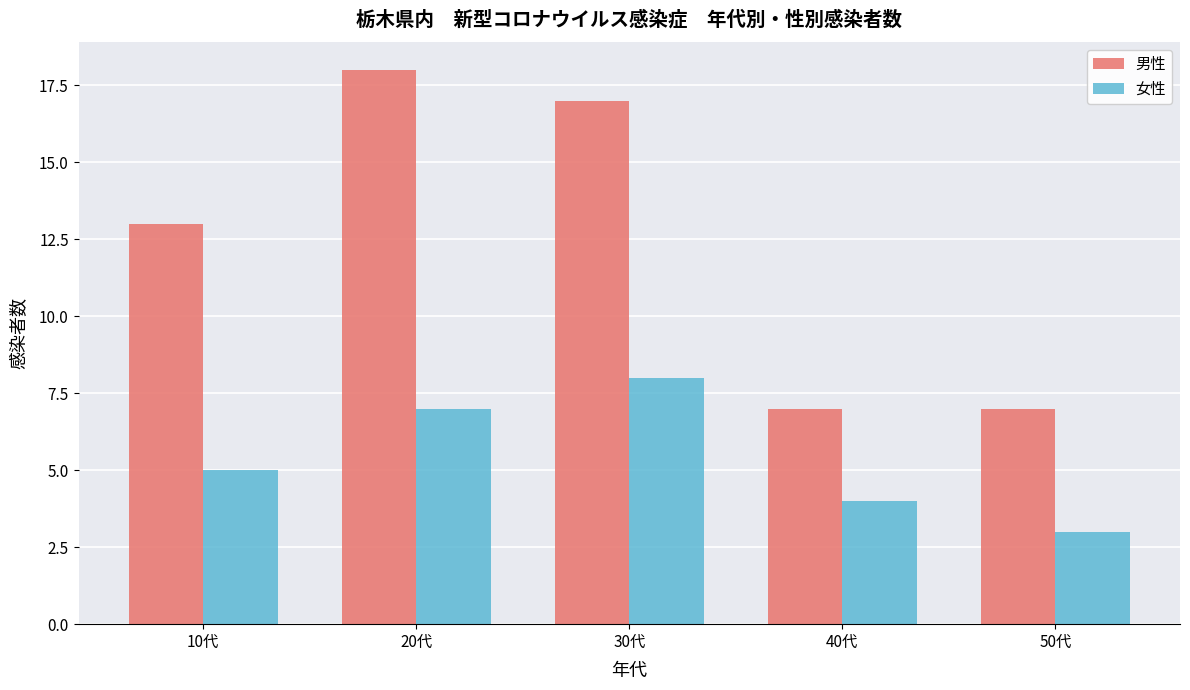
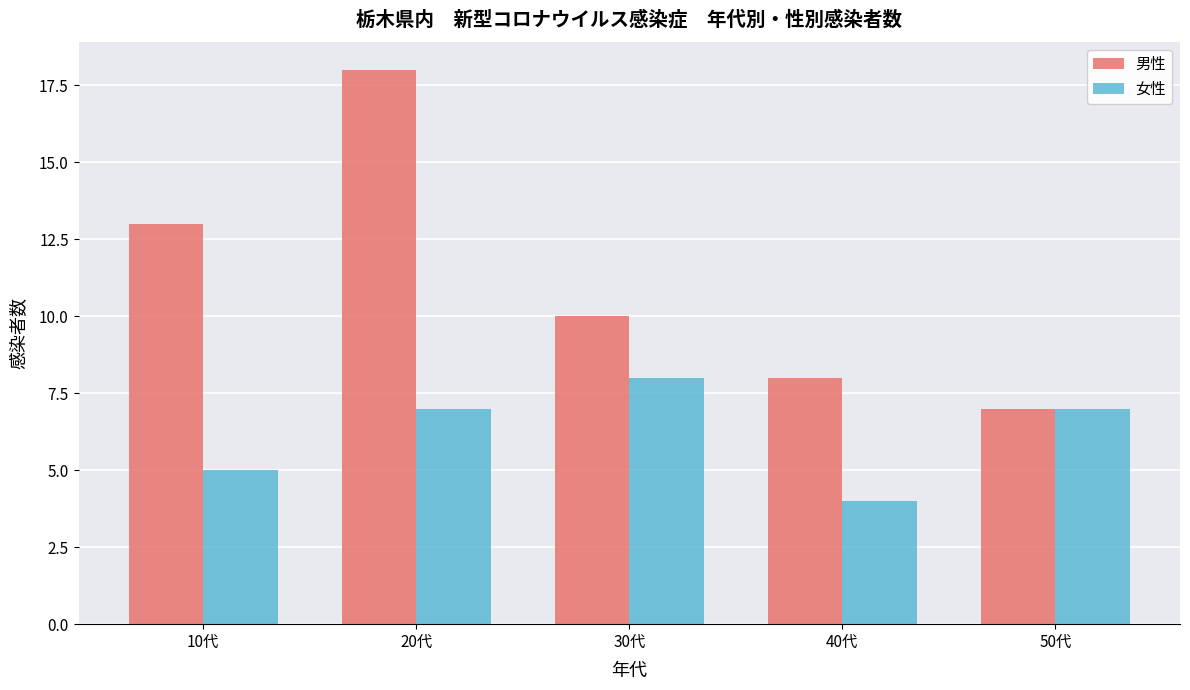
  {
    "男性": {
      "10代": 13,
      "20代": 18,
-     "30代": 17,
-     "40代": 7,
+     "30代": 10,
+     "40代": 8,
      "50代": 7
    },
    "女性": {
      "10代": 5,
      "20代": 7,
      "30代": 8,
      "40代": 4,
-     "50代": 3
+     "50代": 7
    }
  }
